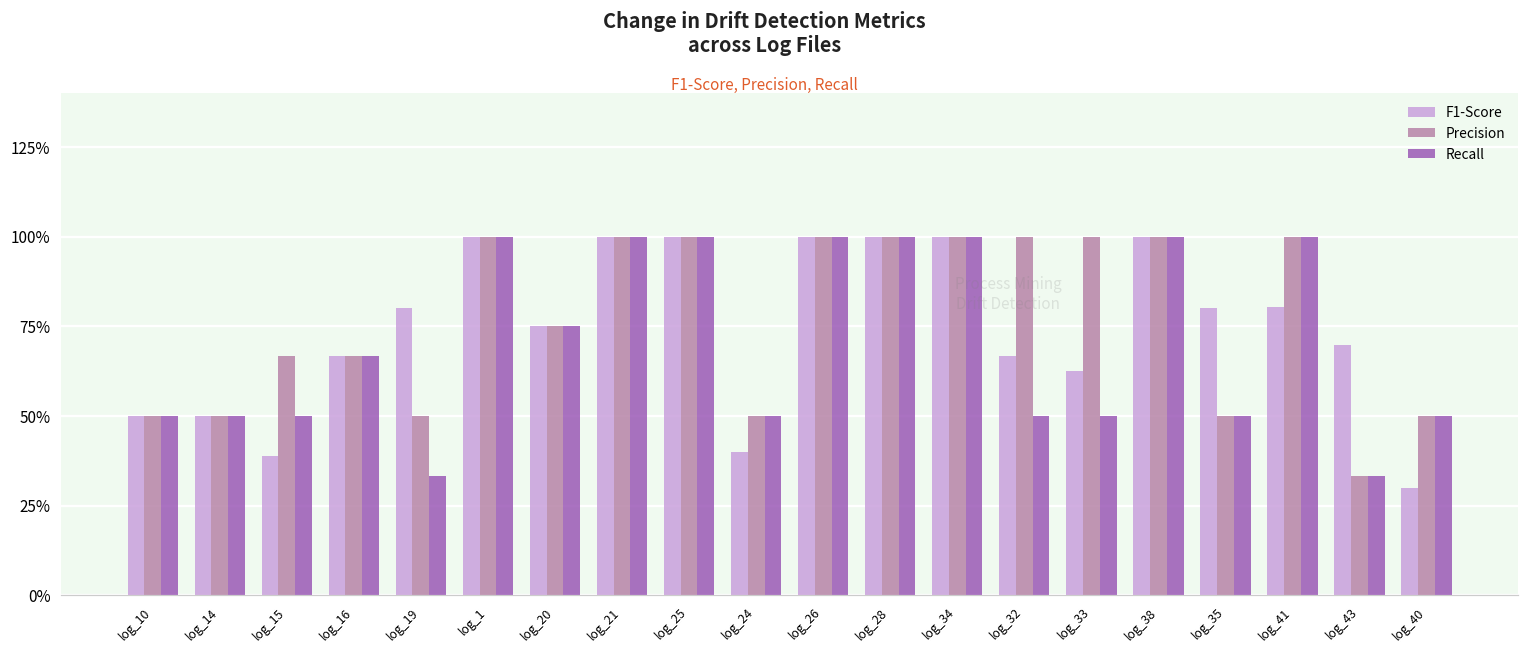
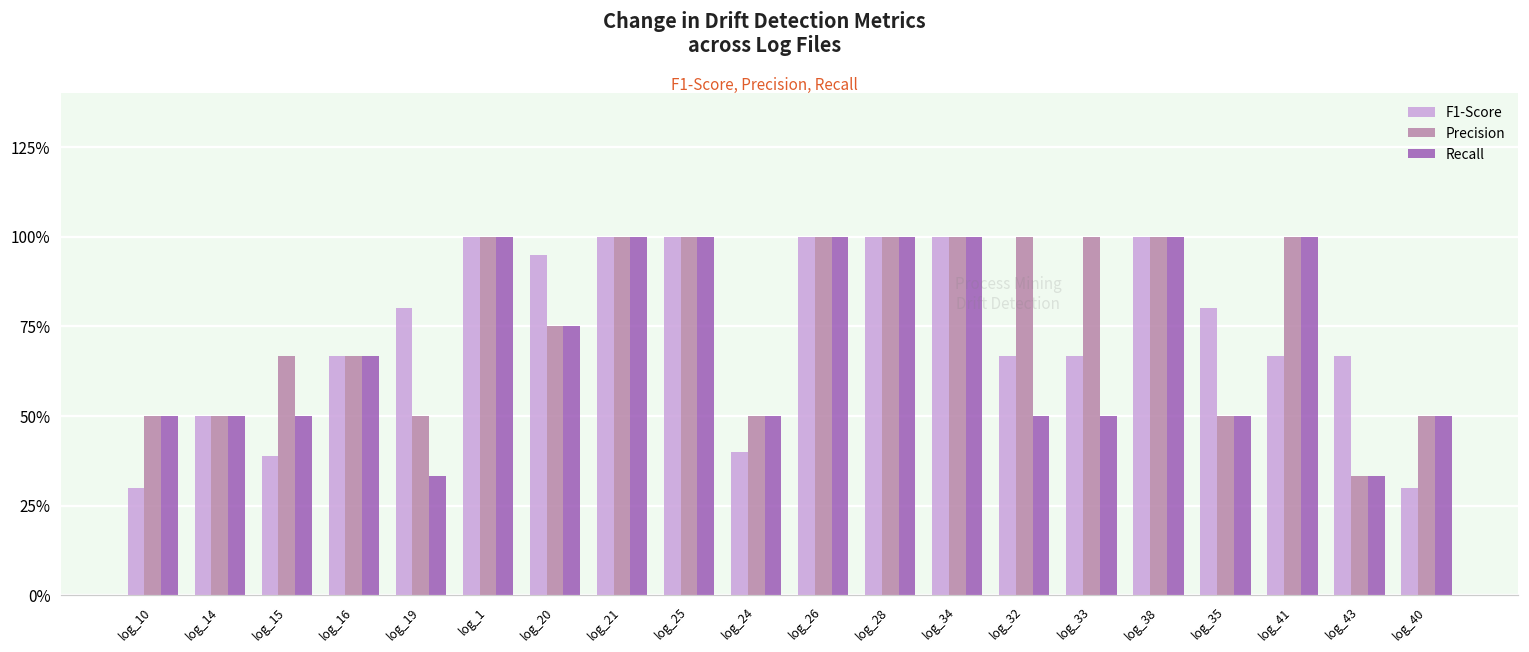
  {
    "F1-Score": {
-     "log_10": "50%",
+     "log_10": "30%",
      "log_14": "50%",
      "log_15": "39%",
      "log_16": "67%",
      "log_19": "80%",
      "log_1": "100%",
-     "log_20": "75%",
+     "log_20": "95%",
      "log_21": "100%",
      "log_25": "100%",
      "log_24": "40%",
      "log_26": "100%",
      "log_28": "100%",
      "log_34": "100%",
      "log_32": "67%",
-     "log_33": "63%",
+     "log_33": "67%",
      "log_38": "100%",
      "log_35": "80%",
-     "log_41": "80%",
-     "log_43": "70%",
+     "log_41": "67%",
+     "log_43": "67%",
      "log_40": "30%"
    }
  }
